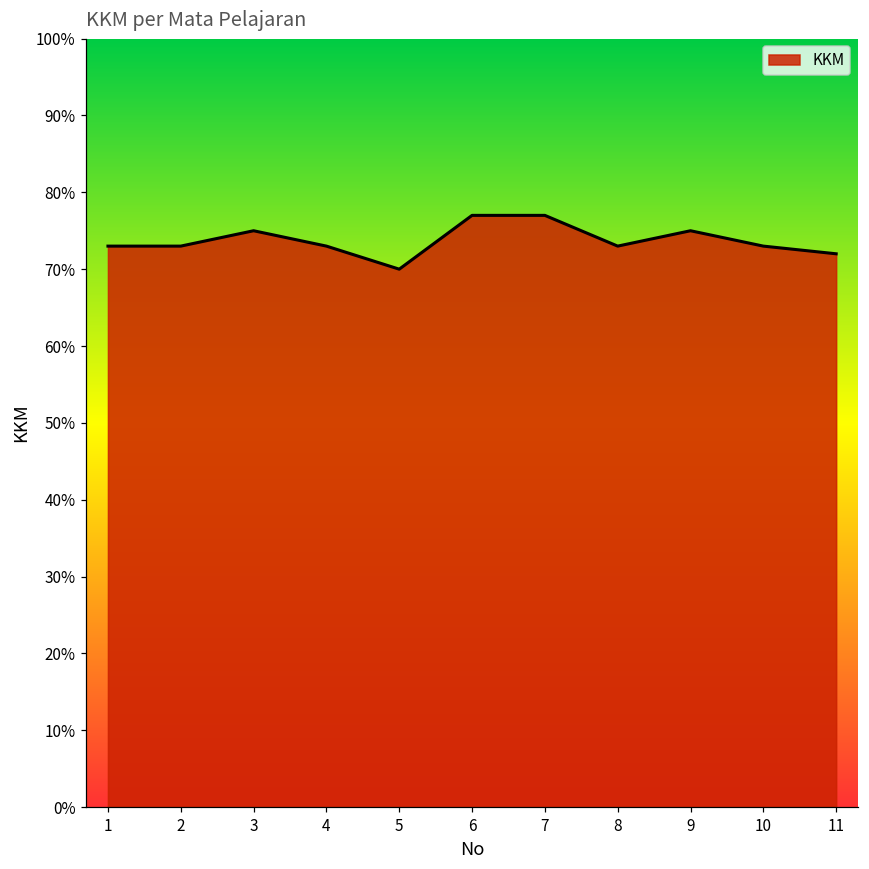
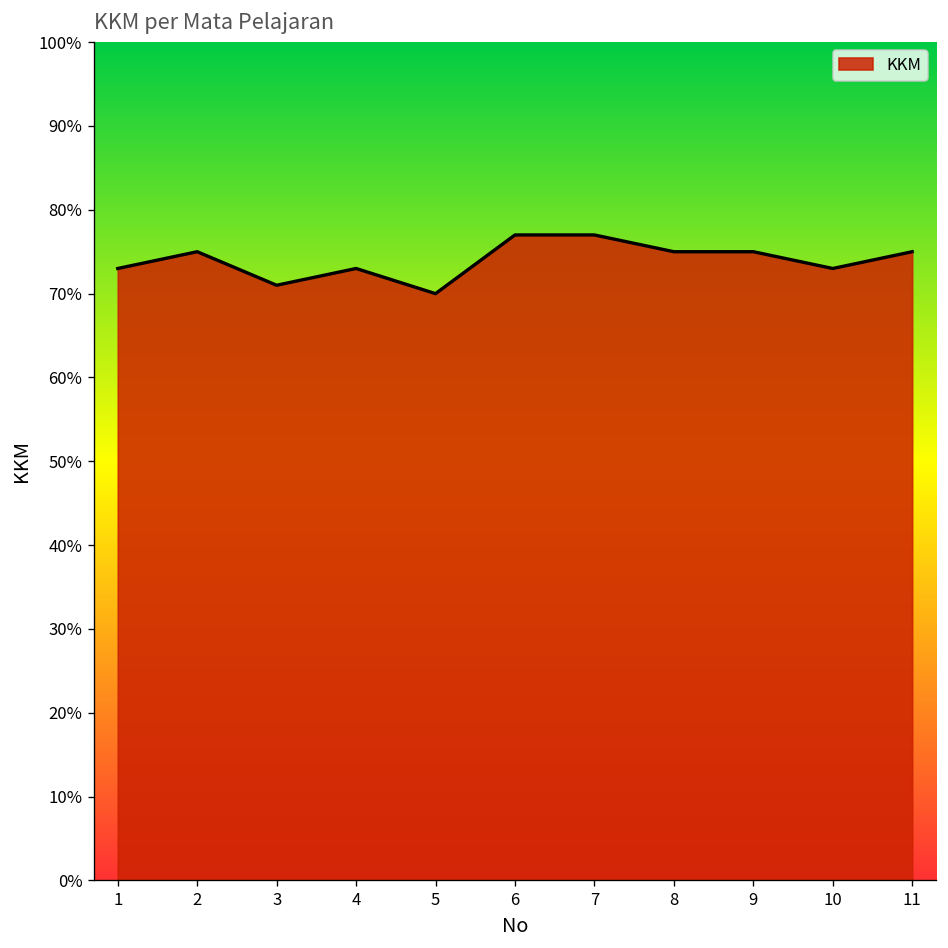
  {
    "1": "73%",
-   "2": "73%",
-   "3": "75%",
+   "2": "75%",
+   "3": "71%",
    "4": "73%",
    "5": "70%",
    "6": "77%",
    "7": "77%",
-   "8": "73%",
+   "8": "75%",
    "9": "75%",
    "10": "73%",
-   "11": "72%"
+   "11": "75%"
  }
